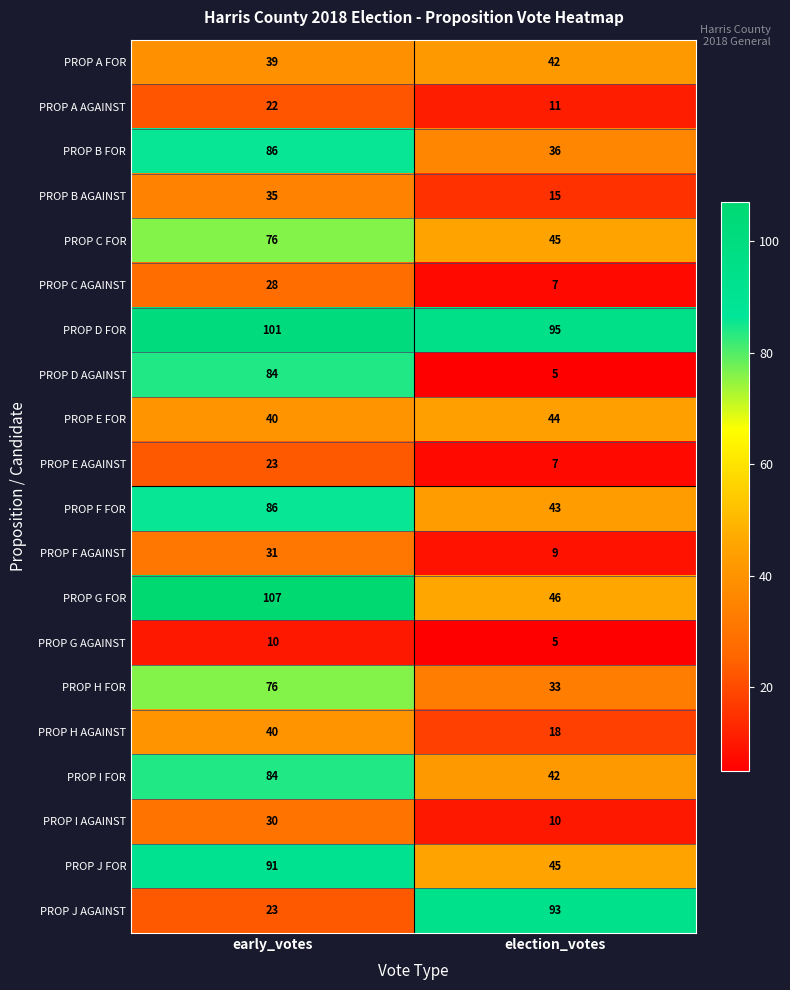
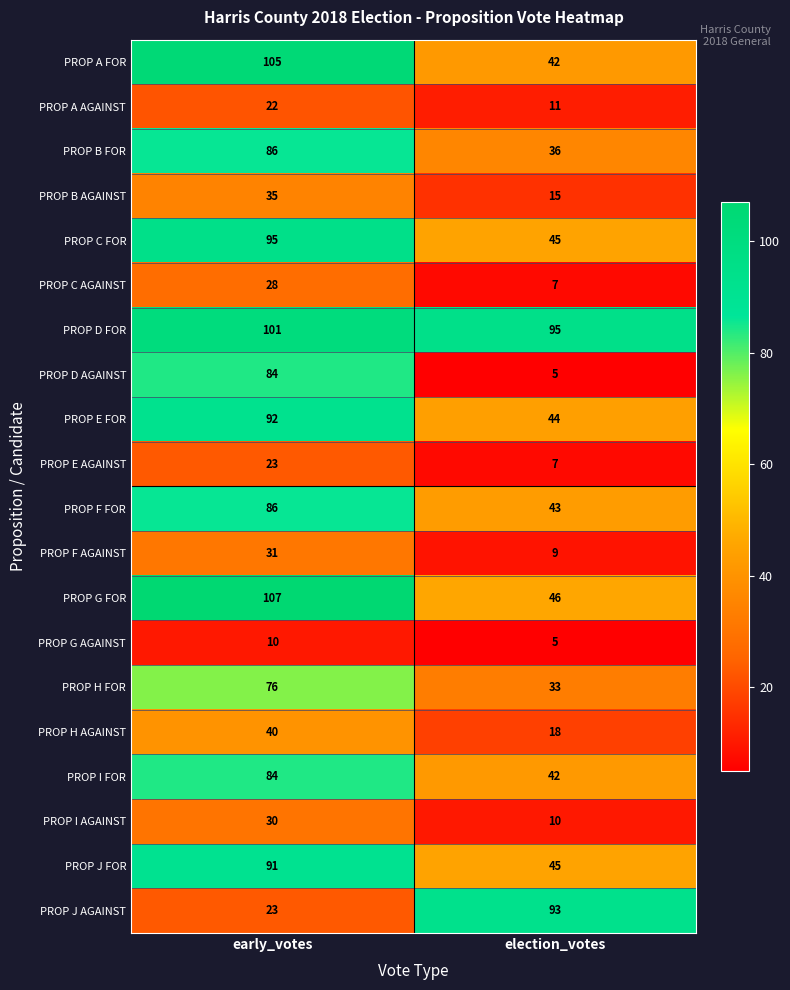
  {
    "PROP A FOR": {
-     "early_votes": 39,
+     "early_votes": 105,
      "election_votes": 42
    },
    "PROP A AGAINST": {
      "early_votes": 22,
      "election_votes": 11
    },
    "PROP B FOR": {
      "early_votes": 86,
      "election_votes": 36
    },
    "PROP B AGAINST": {
      "early_votes": 35,
      "election_votes": 15
    },
    "PROP C FOR": {
-     "early_votes": 76,
+     "early_votes": 95,
      "election_votes": 45
    },
    "PROP C AGAINST": {
      "early_votes": 28,
      "election_votes": 7
    },
    "PROP D FOR": {
      "early_votes": 101,
      "election_votes": 95
    },
    "PROP D AGAINST": {
      "early_votes": 84,
      "election_votes": 5
    },
    "PROP E FOR": {
-     "early_votes": 40,
+     "early_votes": 92,
      "election_votes": 44
    },
    "PROP E AGAINST": {
      "early_votes": 23,
      "election_votes": 7
    },
    "PROP F FOR": {
      "early_votes": 86,
      "election_votes": 43
    },
    "PROP F AGAINST": {
      "early_votes": 31,
      "election_votes": 9
    },
    "PROP G FOR": {
      "early_votes": 107,
      "election_votes": 46
    },
    "PROP G AGAINST": {
      "early_votes": 10,
      "election_votes": 5
    },
    "PROP H FOR": {
      "early_votes": 76,
      "election_votes": 33
    },
    "PROP H AGAINST": {
      "early_votes": 40,
      "election_votes": 18
    },
    "PROP I FOR": {
      "early_votes": 84,
      "election_votes": 42
    },
    "PROP I AGAINST": {
      "early_votes": 30,
      "election_votes": 10
    },
    "PROP J FOR": {
      "early_votes": 91,
      "election_votes": 45
    },
    "PROP J AGAINST": {
      "early_votes": 23,
      "election_votes": 93
    }
  }
